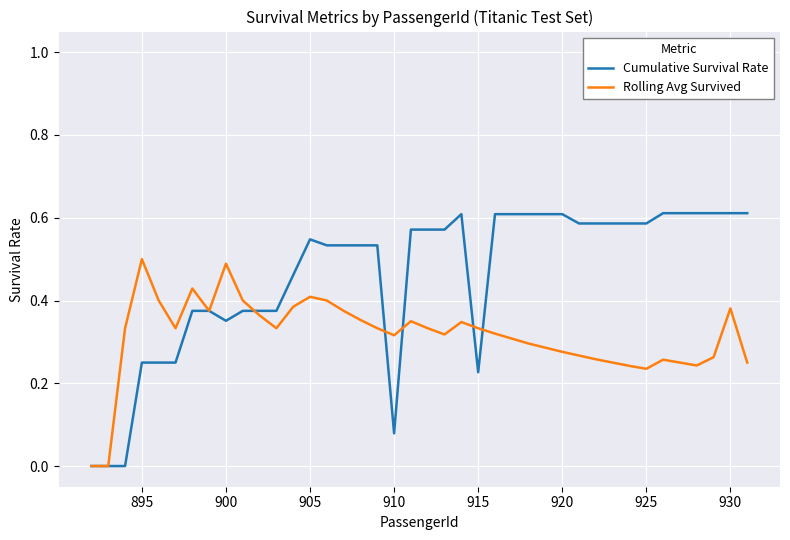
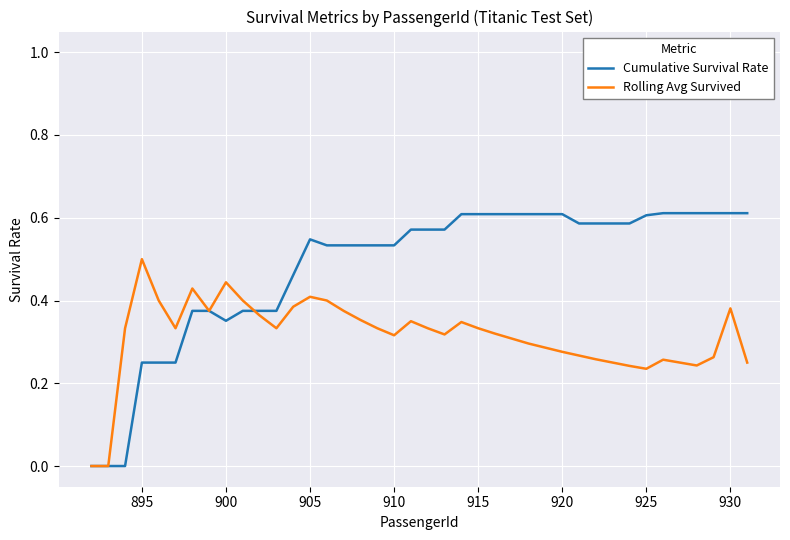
  {
    "Cumulative Survival Rate": {
      "895": 0.25,
      "900": 0.35,
      "905": 0.55,
-     "910": 0.08,
-     "915": 0.23,
+     "910": 0.53,
+     "915": 0.61,
      "920": 0.61,
-     "925": 0.59,
+     "925": 0.61,
      "930": 0.61
    },
    "Rolling Avg Survived": {
      "895": 0.50,
-     "900": 0.49,
+     "900": 0.44,
      "905": 0.41,
      "910": 0.32,
      "915": 0.33,
      "920": 0.28,
      "925": 0.24,
      "930": 0.38
    }
  }
